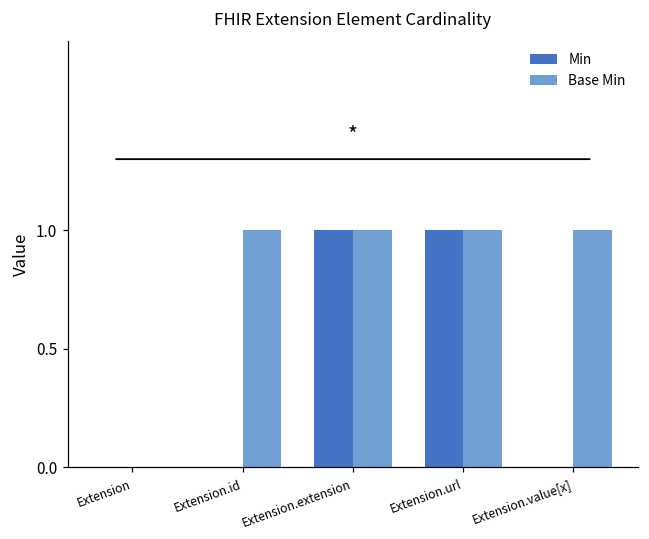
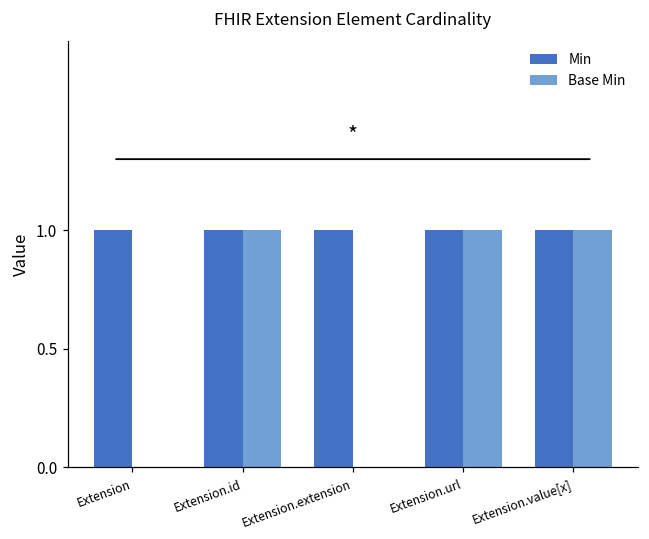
  {
    "Min": {
-     "Extension": 0,
-     "Extension.id": 0,
+     "Extension": 1,
+     "Extension.id": 1,
      "Extension.extension": 1,
      "Extension.url": 1,
-     "Extension.value[x]": 0
+     "Extension.value[x]": 1
    },
    "Base Min": {
      "Extension": 0,
      "Extension.id": 1,
-     "Extension.extension": 1,
+     "Extension.extension": 0,
      "Extension.url": 1,
      "Extension.value[x]": 1
    }
  }
